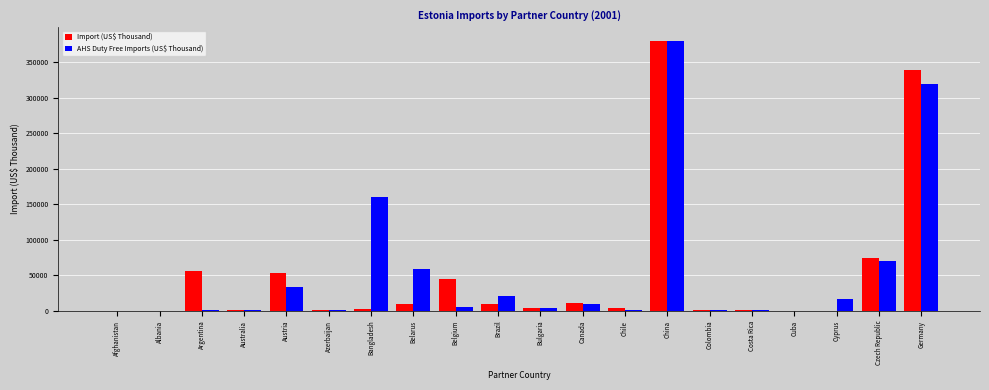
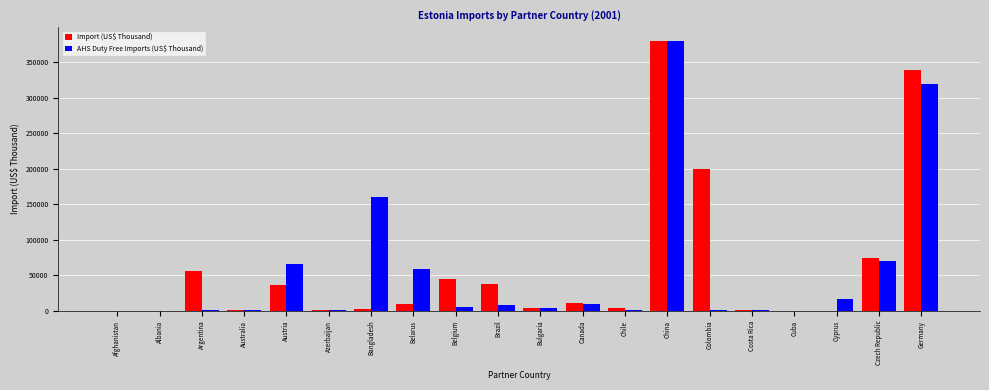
  {
    "Import (US$ Thousand)": {
      "Argentina": 60000,
-     "Austria": 50000,
+     "Austria": 40000,
      "Belarus": 10000,
      "Belgium": 50000,
-     "Brazil": 10000,
+     "Brazil": 40000,
      "Bulgaria": 0,
      "Canada": 10000,
      "Chile": 0,
      "China": 380000,
-     "Colombia": 0,
+     "Colombia": 200000,
      "Czech Republic": 70000,
      "Germany": 340000
    },
    "AHS Duty Free Imports (US$ Thousand)": {
-     "Austria": 30000,
+     "Austria": 70000,
      "Bangladesh": 160000,
      "Belarus": 60000,
      "Belgium": 10000,
-     "Brazil": 20000,
+     "Brazil": 10000,
      "Bulgaria": 0,
      "Canada": 10000,
      "China": 380000,
      "Cyprus": 20000,
      "Czech Republic": 70000,
      "Germany": 320000
    }
  }
